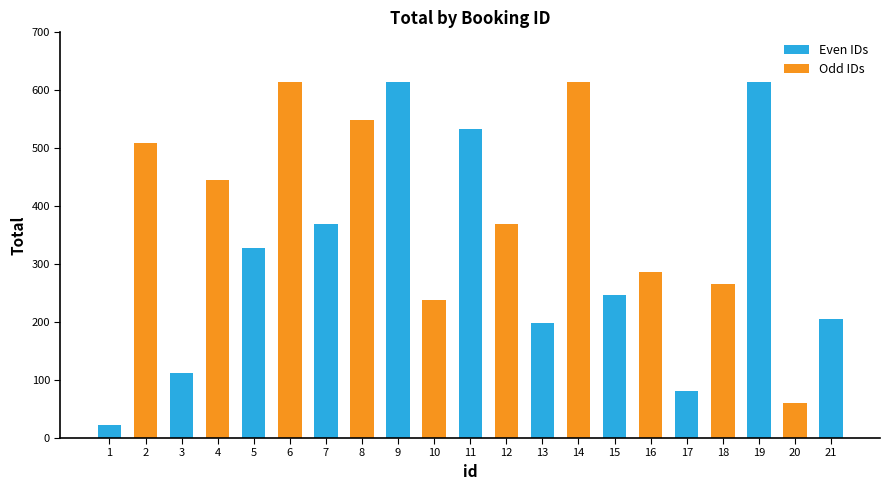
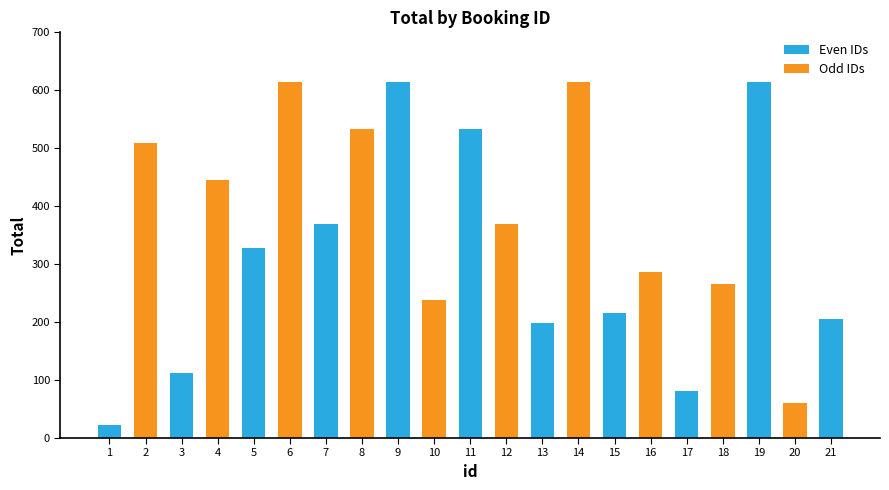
  {
    "1": 20,
    "2": 510,
    "3": 110,
    "4": 450,
    "5": 330,
    "6": 620,
    "7": 370,
-   "8": 550,
+   "8": 530,
    "9": 620,
    "10": 240,
    "11": 530,
    "12": 370,
    "13": 200,
    "14": 620,
-   "15": 250,
+   "15": 220,
    "16": 290,
    "17": 80,
    "18": 270,
    "19": 620,
    "20": 60,
    "21": 210
  }
